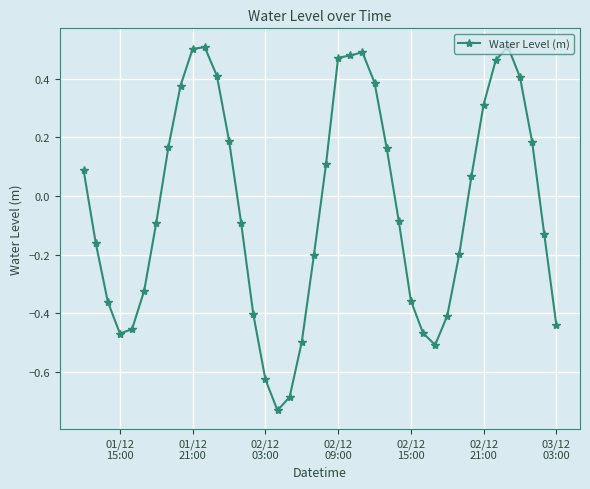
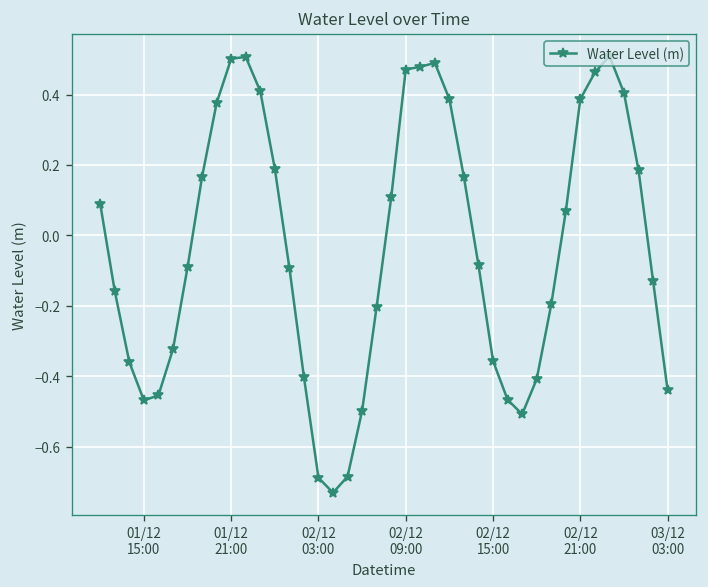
  {
    "01/12 15:00": -0.47,
    "01/12 21:00": 0.50,
-   "02/12 03:00": -0.63,
+   "02/12 03:00": -0.69,
    "02/12 09:00": 0.47,
    "02/12 15:00": -0.36,
-   "02/12 21:00": 0.31,
+   "02/12 21:00": 0.39,
    "03/12 03:00": -0.44
  }
